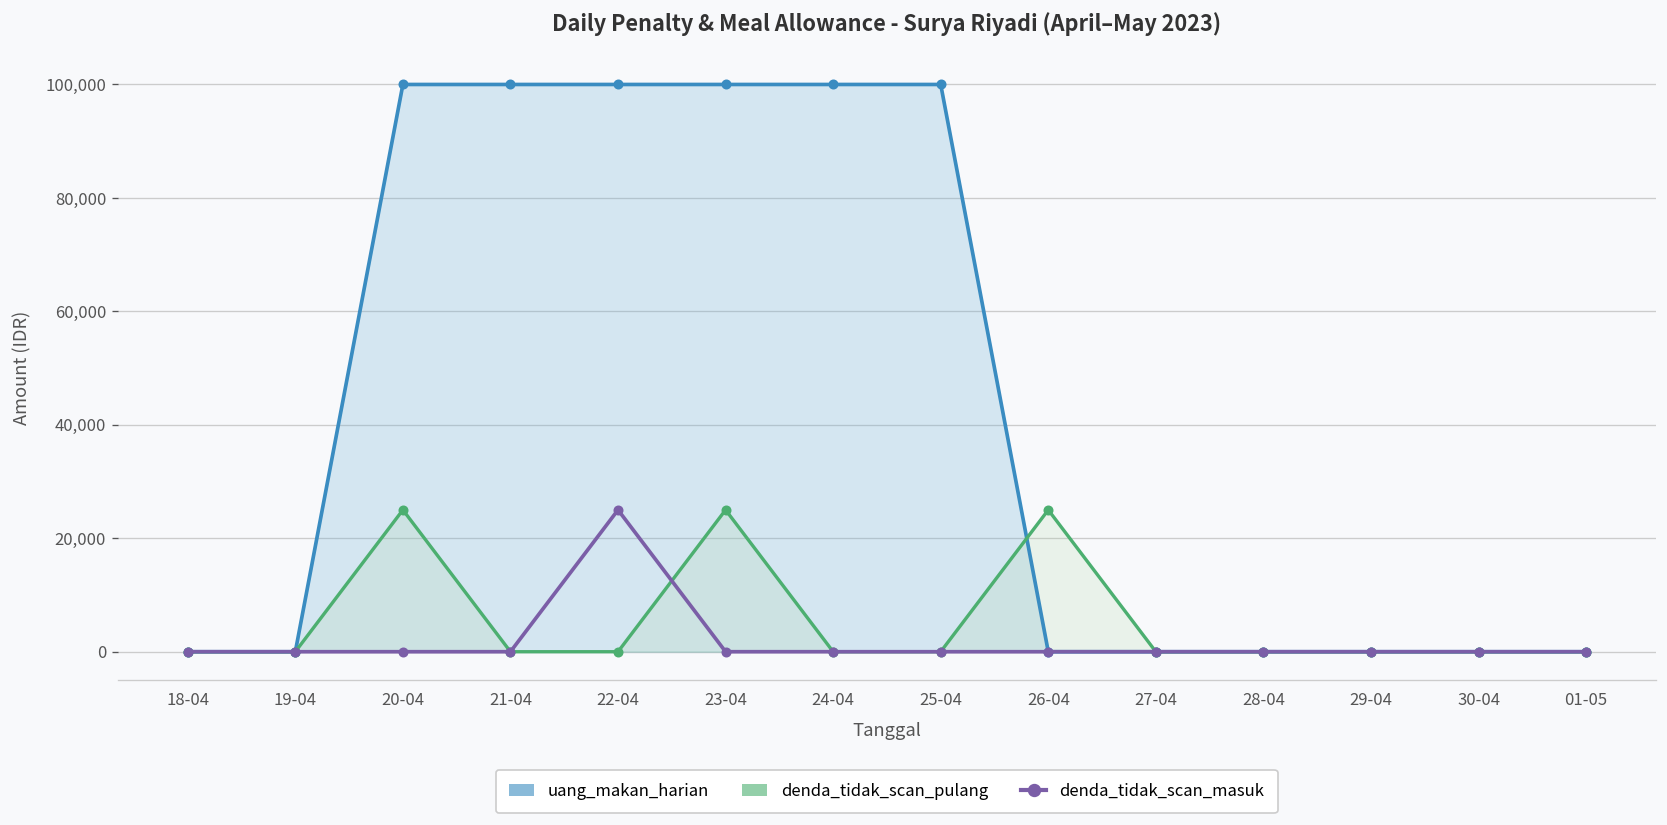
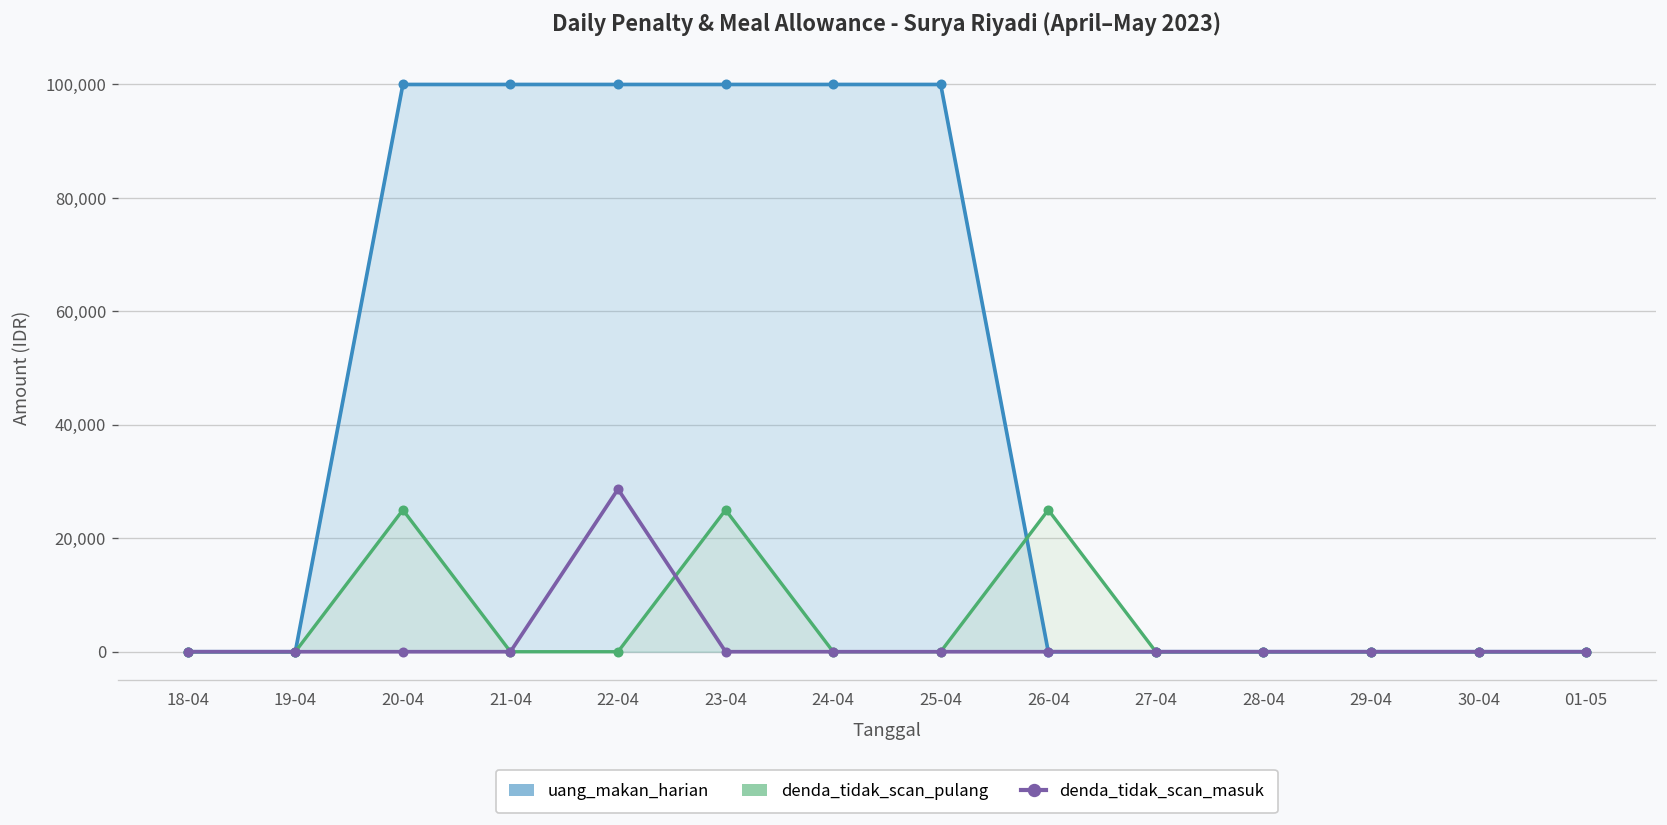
  {
    "denda_tidak_scan_masuk": {
      "20-04": "0",
-     "22-04": "25,000",
+     "22-04": "29,000",
      "23-04": "0"
    }
  }
